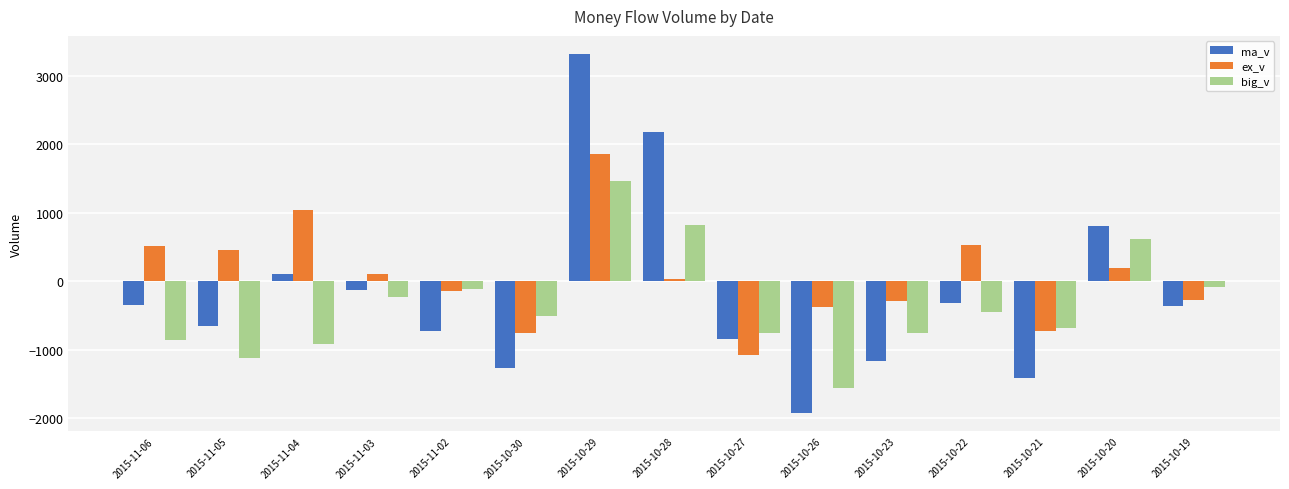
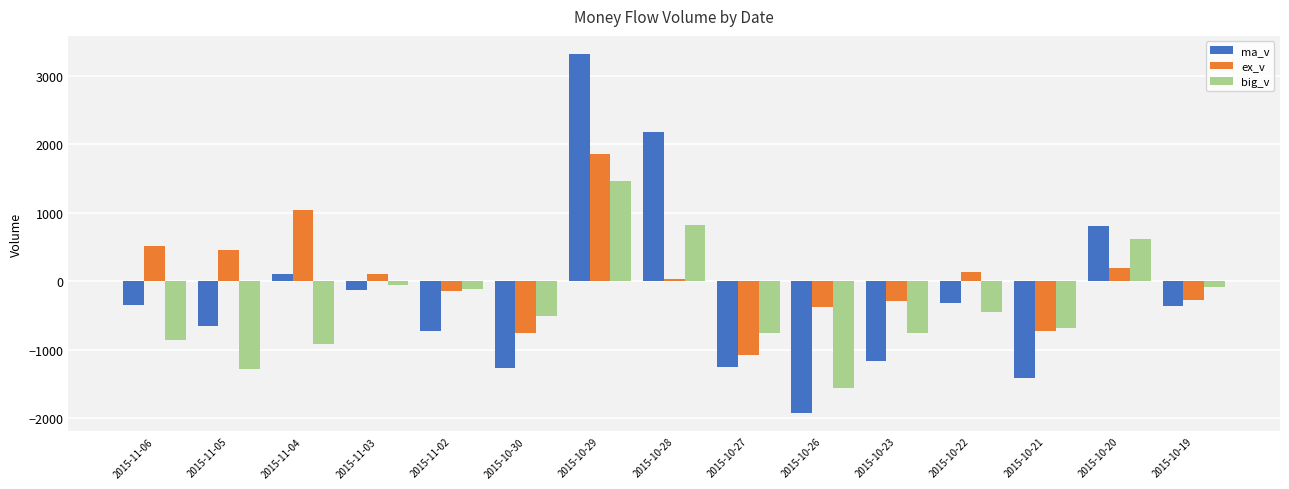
  {
    "ma_v": {
      "2015-11-06": -300,
      "2015-11-05": -700,
      "2015-11-04": 100,
      "2015-11-03": -100,
      "2015-11-02": -700,
      "2015-10-30": -1300,
      "2015-10-29": 3300,
      "2015-10-28": 2200,
-     "2015-10-27": -800,
+     "2015-10-27": -1300,
      "2015-10-26": -1900,
      "2015-10-23": -1200,
      "2015-10-22": -300,
      "2015-10-21": -1400,
      "2015-10-20": 800,
      "2015-10-19": -400
    },
    "ex_v": {
      "2015-11-06": 500,
      "2015-11-05": 500,
      "2015-11-04": 1000,
      "2015-11-03": 100,
      "2015-11-02": -100,
      "2015-10-30": -800,
      "2015-10-29": 1900,
      "2015-10-28": 0,
      "2015-10-27": -1100,
      "2015-10-26": -400,
      "2015-10-23": -300,
-     "2015-10-22": 500,
+     "2015-10-22": 100,
      "2015-10-21": -700,
      "2015-10-20": 200,
      "2015-10-19": -300
    },
    "big_v": {
      "2015-11-06": -900,
-     "2015-11-05": -1100,
+     "2015-11-05": -1300,
      "2015-11-04": -900,
-     "2015-11-03": -200,
+     "2015-11-03": -100,
      "2015-11-02": -100,
      "2015-10-30": -500,
      "2015-10-29": 1500,
      "2015-10-28": 800,
      "2015-10-27": -800,
      "2015-10-26": -1600,
      "2015-10-23": -800,
      "2015-10-22": -400,
      "2015-10-21": -700,
      "2015-10-20": 600,
      "2015-10-19": -100
    }
  }
